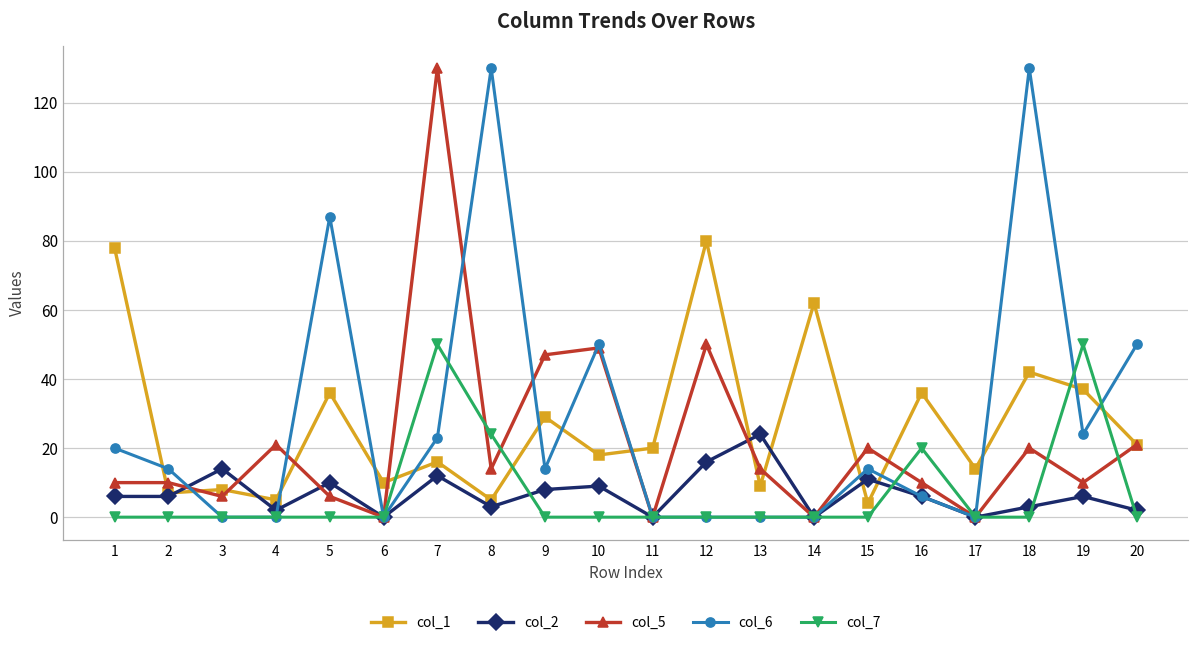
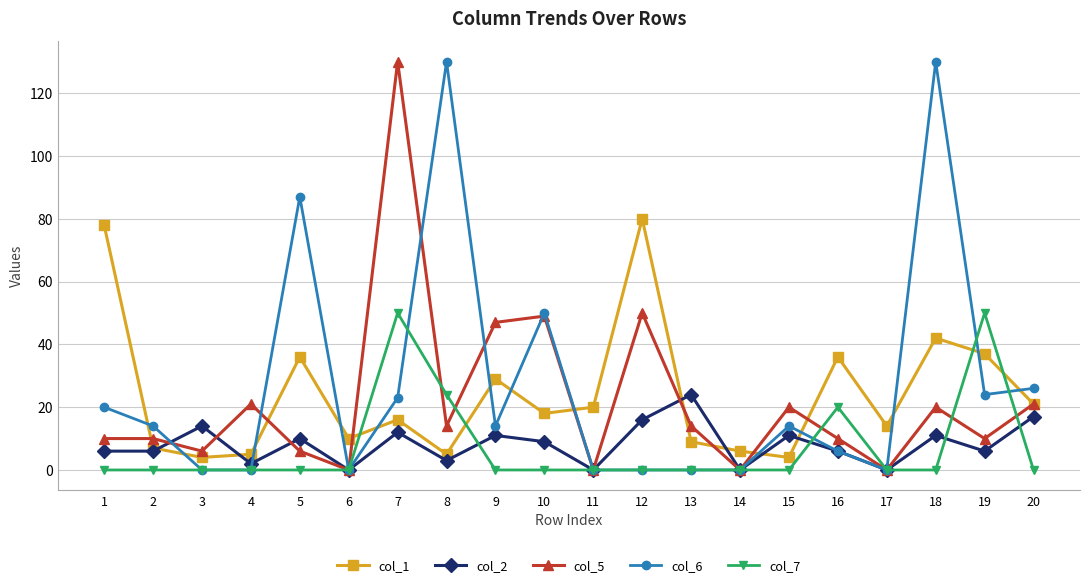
  {
    "col_1": {
      "1": 78,
      "2": 7,
-     "3": 8,
+     "3": 4,
      "4": 5,
      "5": 36,
      "6": 10,
      "7": 16,
      "8": 5,
      "9": 29,
      "10": 18,
      "11": 20,
      "12": 80,
      "13": 9,
-     "14": 62,
+     "14": 6,
      "15": 4,
      "16": 36,
      "17": 14,
      "18": 42,
      "19": 37
    },
    "col_2": {
      "1": 6,
      "2": 6,
      "3": 14,
      "4": 2,
      "5": 10,
      "7": 12,
      "8": 3,
-     "9": 8,
+     "9": 11,
      "10": 9,
      "12": 16,
      "13": 24,
      "15": 11,
-     "18": 3,
+     "18": 11,
      "19": 6,
-     "20": 2
+     "20": 17
    },
    "col_5": {
      "1": 10,
      "2": 10,
      "3": 6,
      "4": 21,
      "5": 6,
      "7": 130,
      "8": 14,
      "9": 47,
      "10": 49,
      "12": 50,
      "13": 14,
      "15": 20,
      "16": 10,
      "18": 20,
      "19": 10
    },
    "col_6": {
      "1": 20,
      "2": 14,
      "5": 87,
      "7": 23,
      "8": 130,
      "9": 14,
      "10": 50,
      "15": 14,
      "18": 130,
      "19": 24,
-     "20": 50
+     "20": 26
    },
    "col_7": {
      "1": 0,
      "2": 0,
      "5": 0,
      "7": 50,
      "8": 24,
      "9": 0,
      "10": 0,
      "15": 0,
      "16": 20,
      "18": 0,
      "19": 50,
      "20": 0
    }
  }
